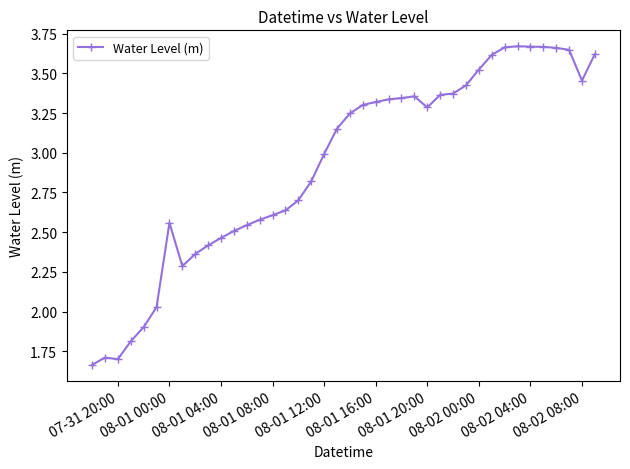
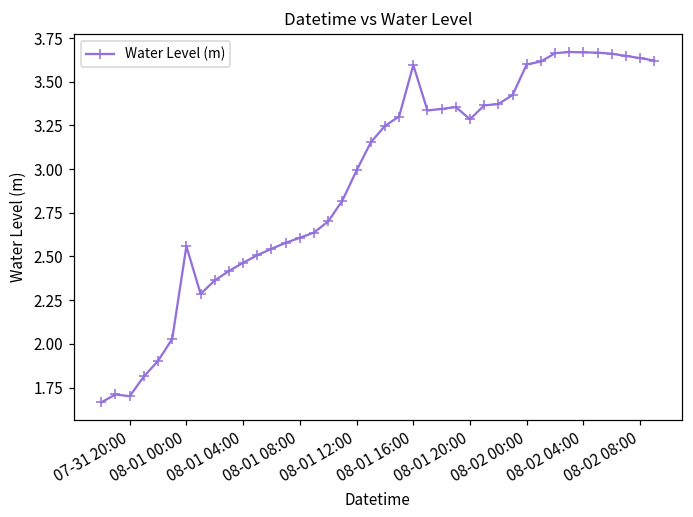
  {
    "07-31 20:00": 1.70,
    "08-01 00:00": 2.56,
    "08-01 04:00": 2.46,
    "08-01 08:00": 2.61,
    "08-01 12:00": 2.99,
-   "08-01 16:00": 3.32,
+   "08-01 16:00": 3.59,
    "08-01 20:00": 3.29,
-   "08-02 00:00": 3.52,
+   "08-02 00:00": 3.60,
    "08-02 04:00": 3.67,
-   "08-02 08:00": 3.45
+   "08-02 08:00": 3.64
  }
